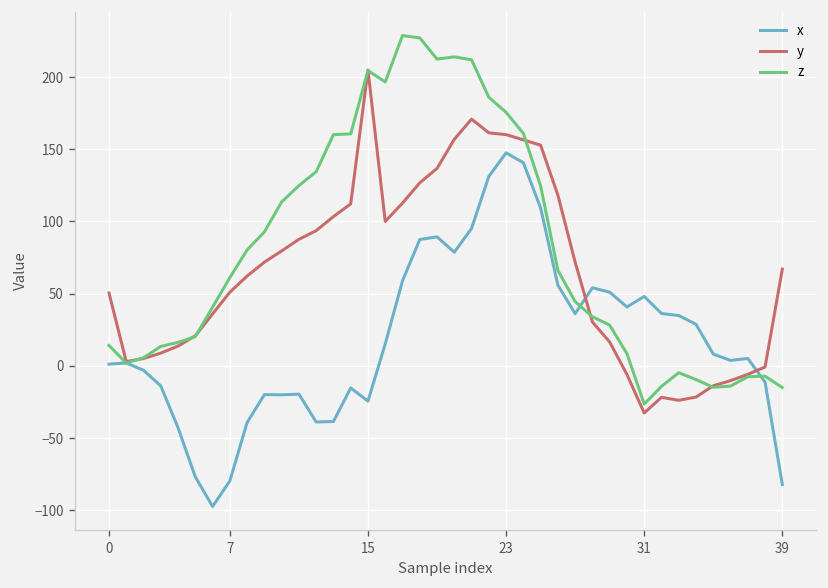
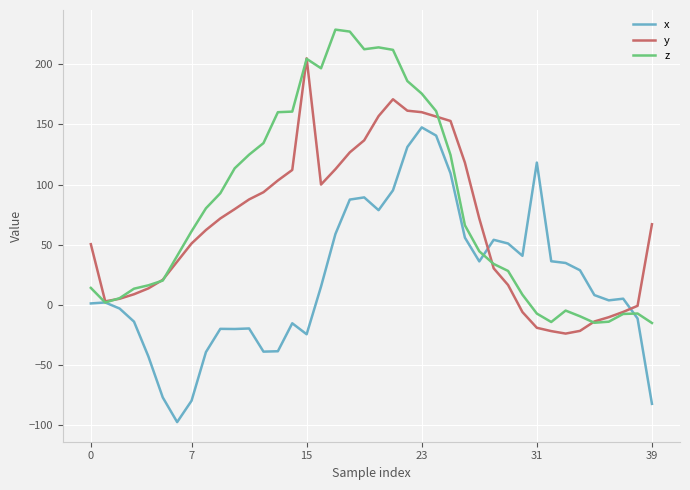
  {
    "x": {
      "0": 1,
      "7": -80,
      "15": -24,
      "23": 148,
-     "31": 48,
+     "31": 118,
      "39": -82
    },
    "y": {
      "0": 50,
      "7": 51,
      "23": 160,
-     "31": -33,
+     "31": -19,
      "39": 67
    },
    "z": {
      "0": 14,
      "7": 61,
      "23": 176,
-     "31": -26,
+     "31": -7,
      "39": -15
    }
  }
